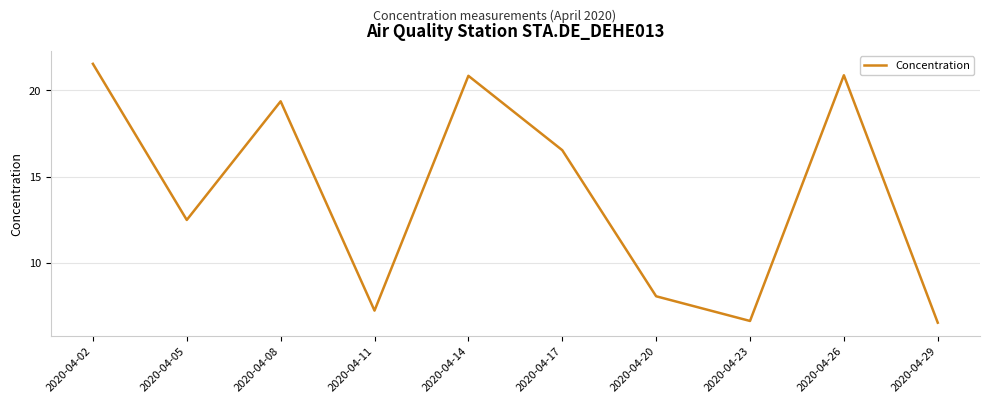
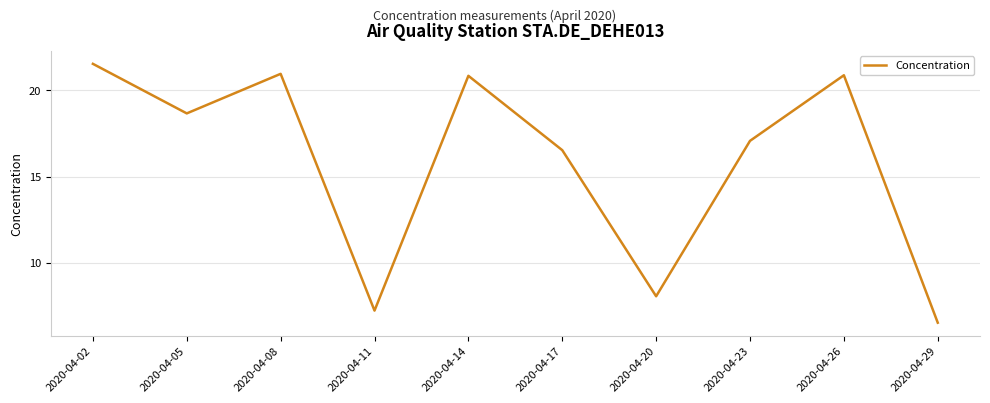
  {
    "2020-04-02": 21.5,
-   "2020-04-05": 12.5,
-   "2020-04-08": 19.4,
+   "2020-04-05": 18.7,
+   "2020-04-08": 21.0,
    "2020-04-11": 7.2,
    "2020-04-14": 20.8,
    "2020-04-17": 16.5,
    "2020-04-20": 8.1,
-   "2020-04-23": 6.6,
+   "2020-04-23": 17.1,
    "2020-04-26": 20.9,
    "2020-04-29": 6.5
  }
